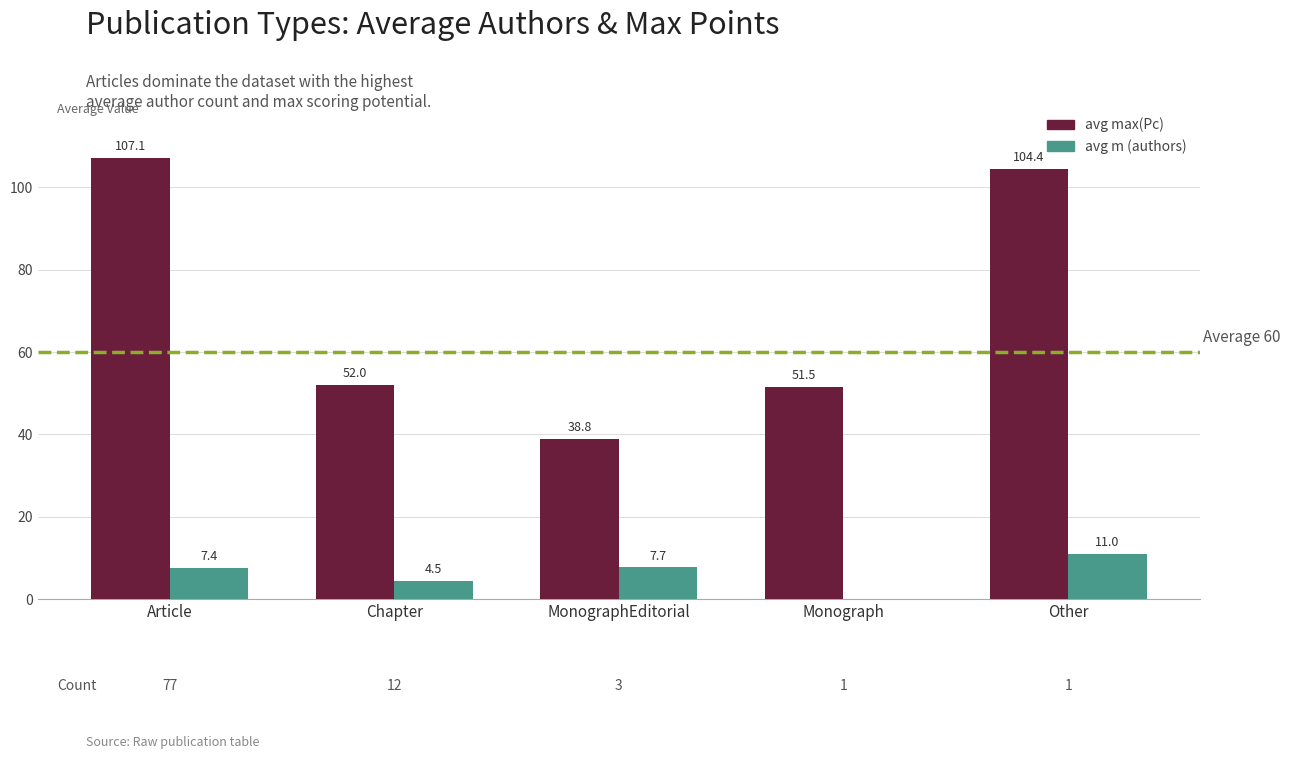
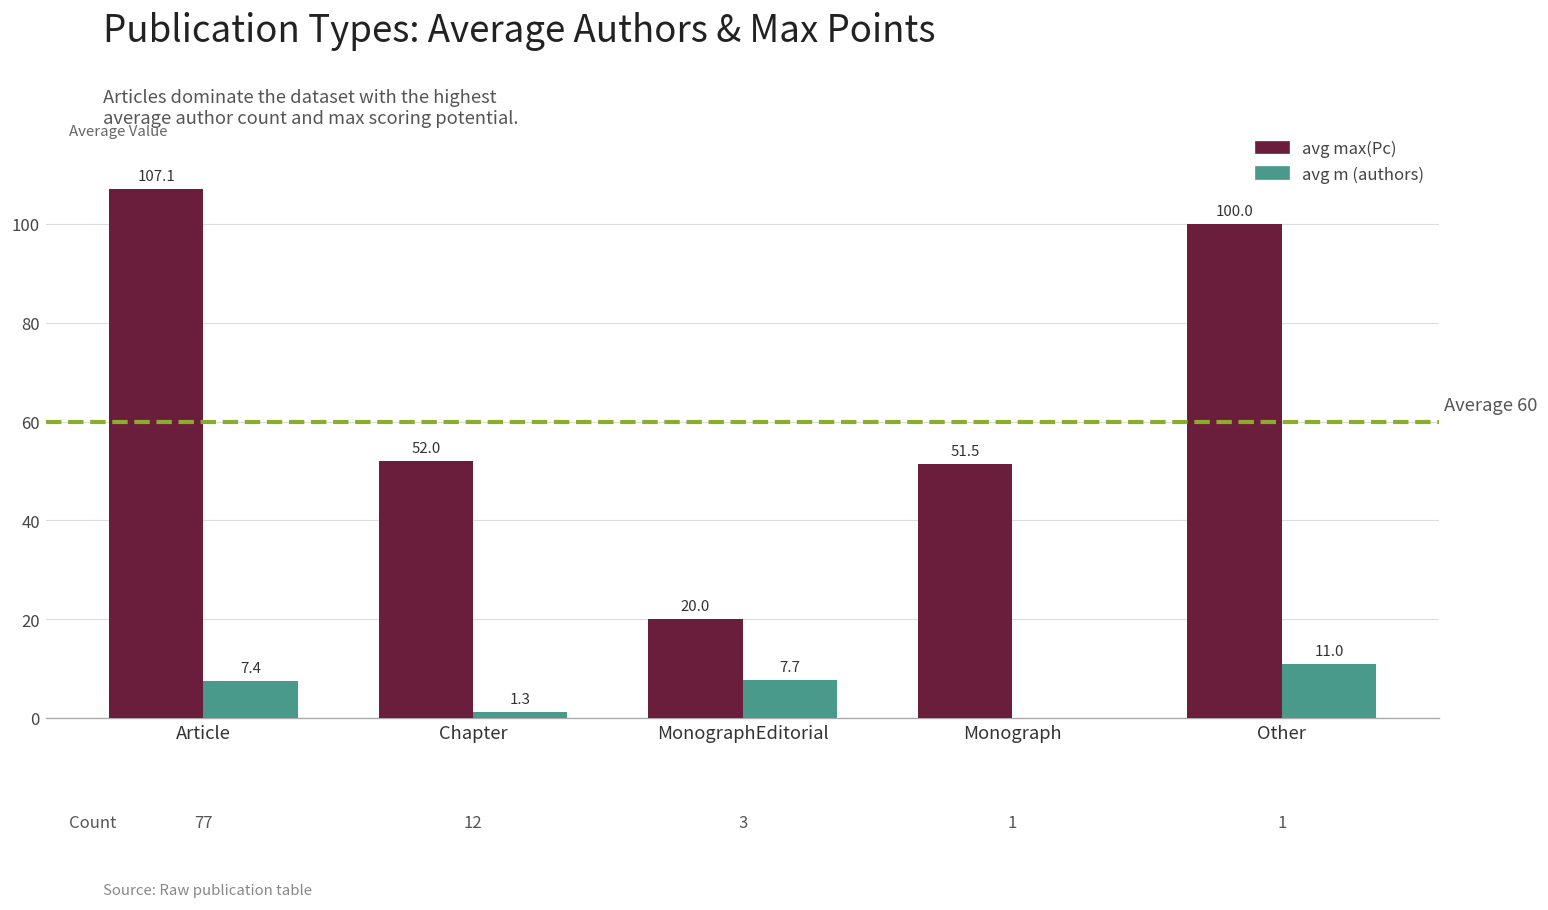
  {
    "avg max(Pc)": {
      "Article": 107.1,
      "Chapter": 52.0,
-     "MonographEditorial": 38.8,
+     "MonographEditorial": 20.0,
      "Monograph": 51.5,
-     "Other": 104.4
+     "Other": 100.0
    },
    "avg m (authors)": {
      "Article": 7.4,
-     "Chapter": 4.5,
+     "Chapter": 1.3,
      "MonographEditorial": 7.7,
      "Other": 11.0
    }
  }
